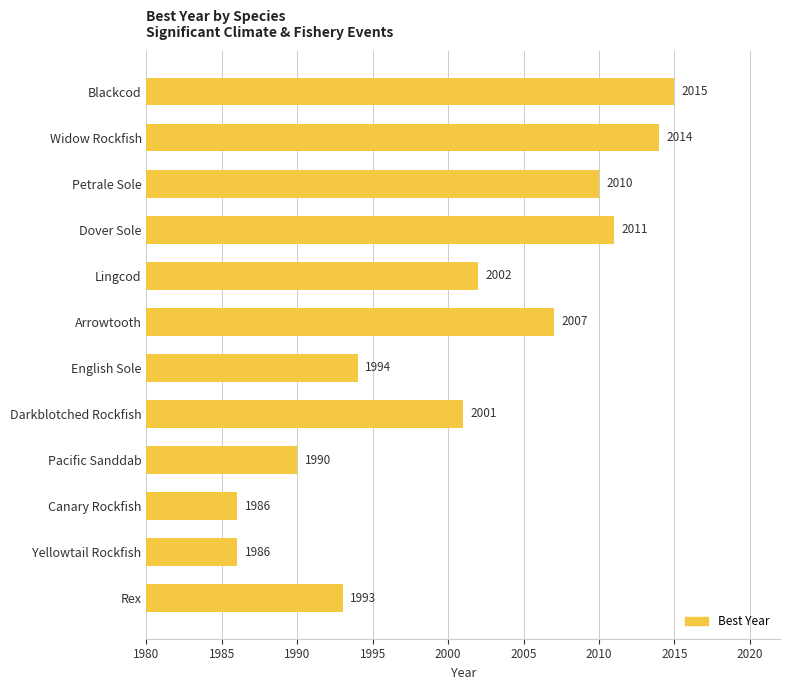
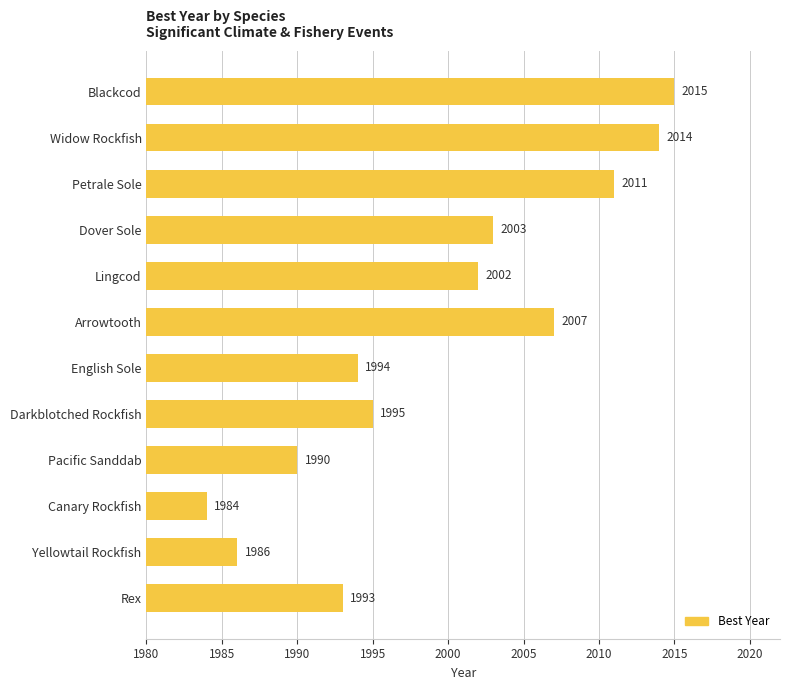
  {
    "Blackcod": 2015,
    "Widow Rockfish": 2014,
-   "Petrale Sole": 2010,
-   "Dover Sole": 2011,
+   "Petrale Sole": 2011,
+   "Dover Sole": 2003,
    "Lingcod": 2002,
    "Arrowtooth": 2007,
    "English Sole": 1994,
-   "Darkblotched Rockfish": 2001,
+   "Darkblotched Rockfish": 1995,
    "Pacific Sanddab": 1990,
-   "Canary Rockfish": 1986,
+   "Canary Rockfish": 1984,
    "Yellowtail Rockfish": 1986,
    "Rex": 1993
  }
